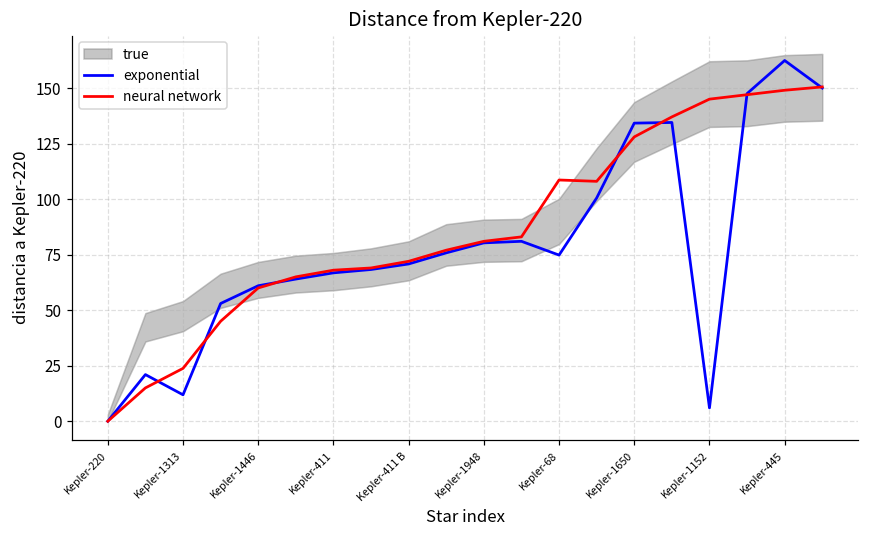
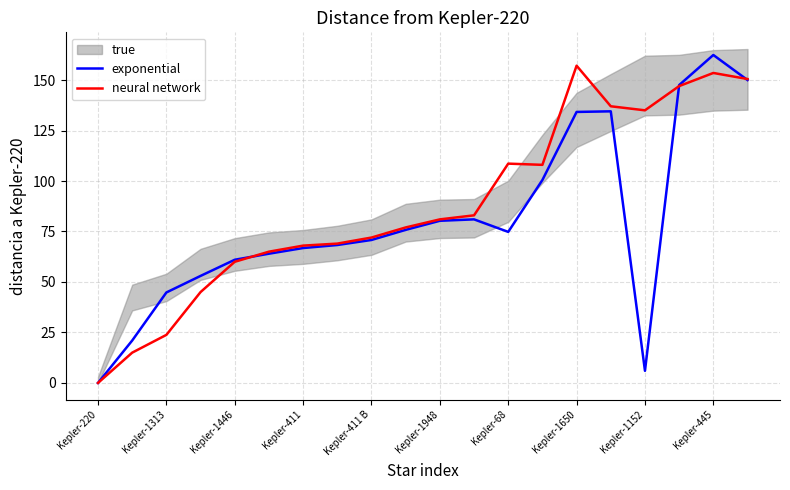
  {
    "true": {
      "Kepler-220": 3
    },
    "exponential": {
-     "Kepler-1313": 12,
+     "Kepler-1313": 45,
      "Kepler-68": 75,
      "Kepler-1650": 134,
      "Kepler-1152": 6,
      "Kepler-445": 162
    },
    "neural network": {
      "Kepler-1313": 24,
      "Kepler-68": 109,
-     "Kepler-1650": 128,
-     "Kepler-1152": 145,
-     "Kepler-445": 149
+     "Kepler-1650": 157,
+     "Kepler-1152": 135,
+     "Kepler-445": 154
    }
  }
